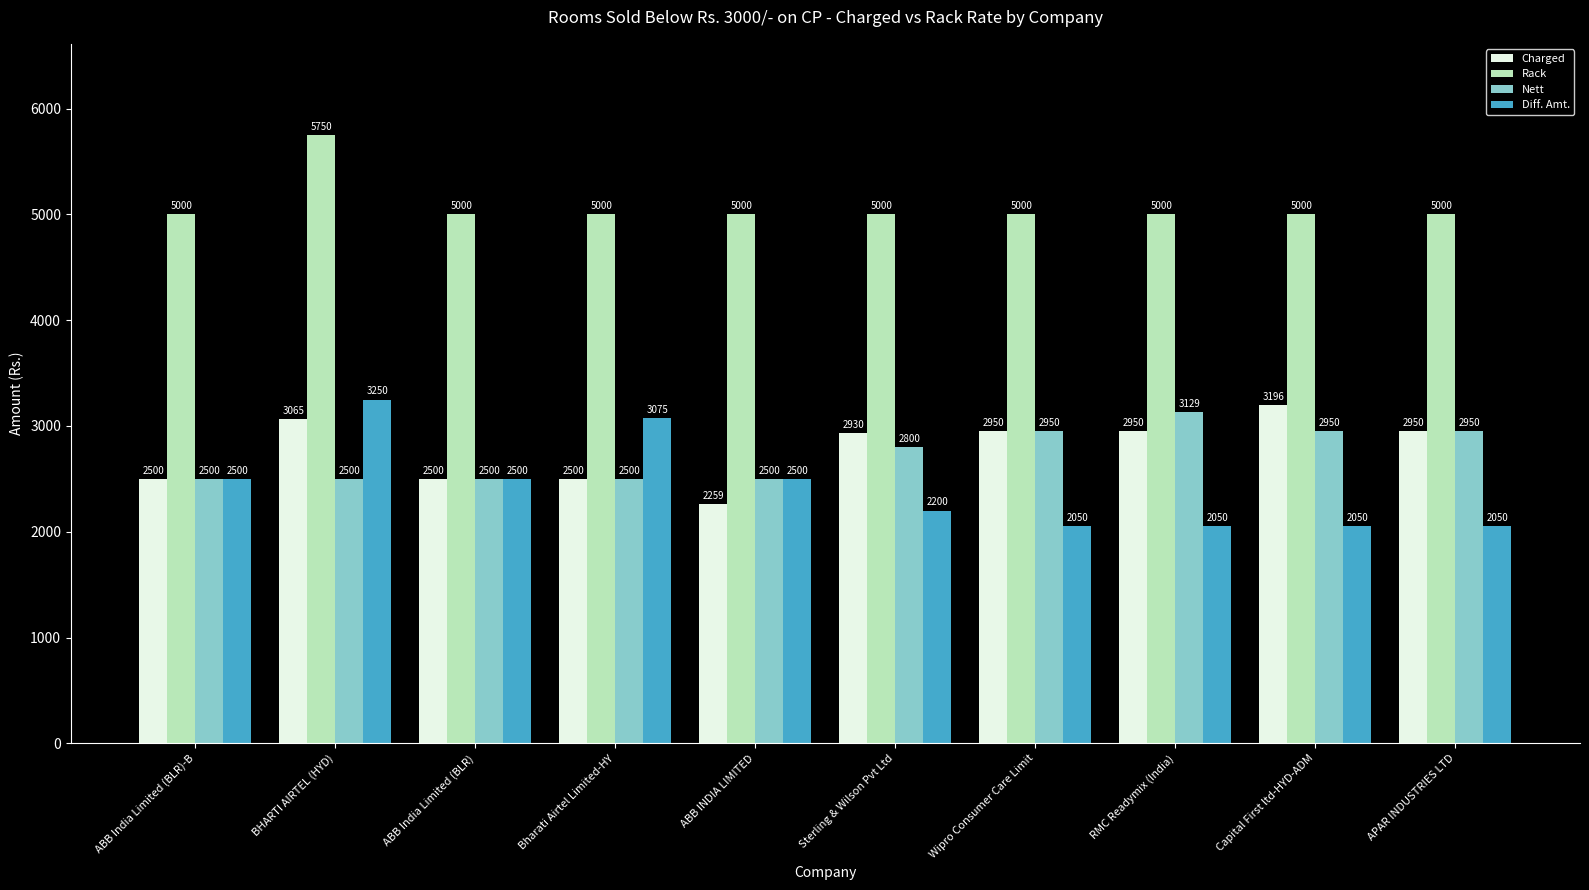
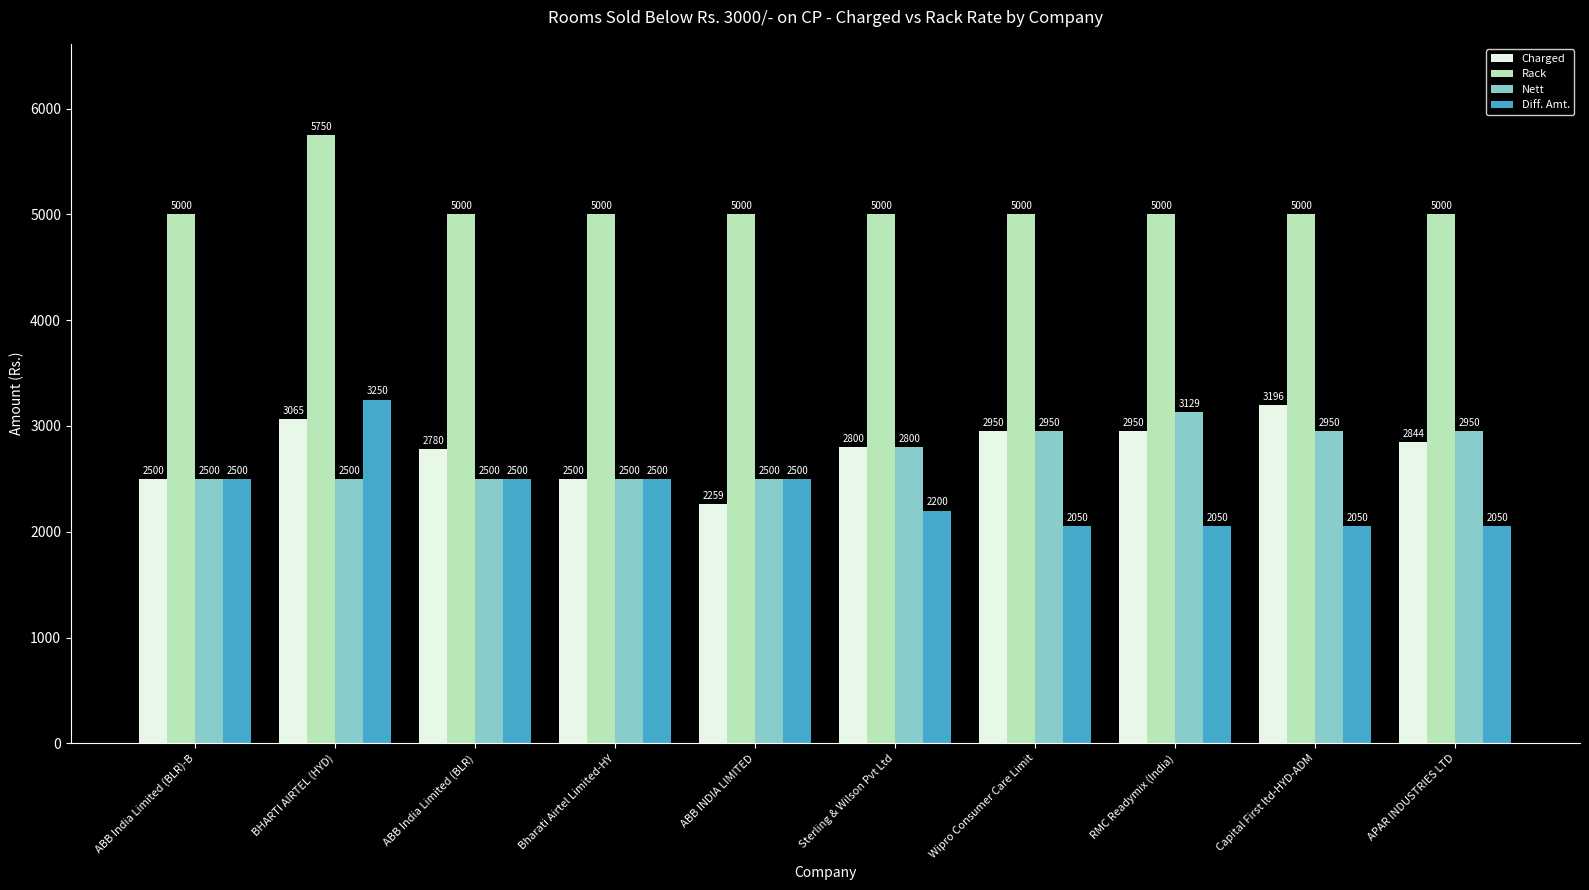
  {
    "Charged": {
      "ABB India Limited (BLR)-B": 2500,
      "BHARTI AIRTEL (HYD)": 3065,
-     "ABB India Limited (BLR)": 2500,
+     "ABB India Limited (BLR)": 2780,
      "Bharati Airtel Limited-HY": 2500,
      "ABB INDIA LIMITED": 2259,
-     "Sterling & Wilson Pvt Ltd": 2930,
+     "Sterling & Wilson Pvt Ltd": 2800,
      "Wipro Consumer Care Limit": 2950,
      "RMC Readymix (India)": 2950,
      "Capital First ltd-HYD-ADM": 3196,
-     "APAR INDUSTRIES LTD": 2950
+     "APAR INDUSTRIES LTD": 2844
    },
    "Diff. Amt.": {
      "ABB India Limited (BLR)-B": 2500,
      "BHARTI AIRTEL (HYD)": 3250,
      "ABB India Limited (BLR)": 2500,
-     "Bharati Airtel Limited-HY": 3075,
+     "Bharati Airtel Limited-HY": 2500,
      "ABB INDIA LIMITED": 2500,
      "Sterling & Wilson Pvt Ltd": 2200,
      "Wipro Consumer Care Limit": 2050,
      "RMC Readymix (India)": 2050,
      "Capital First ltd-HYD-ADM": 2050,
      "APAR INDUSTRIES LTD": 2050
    }
  }
